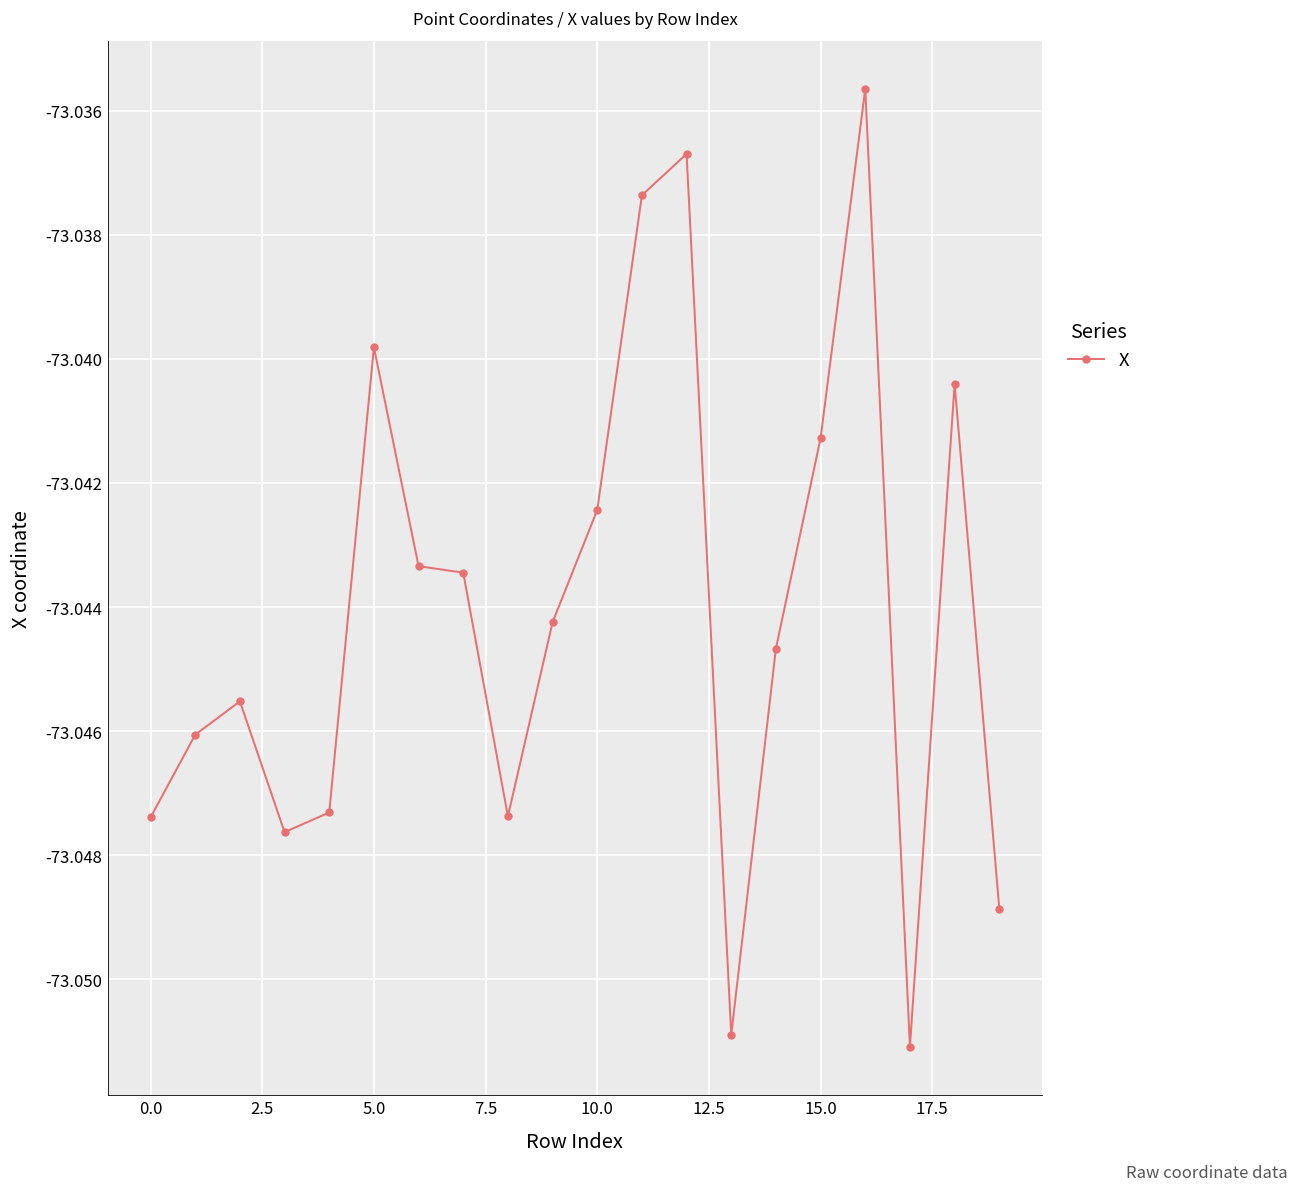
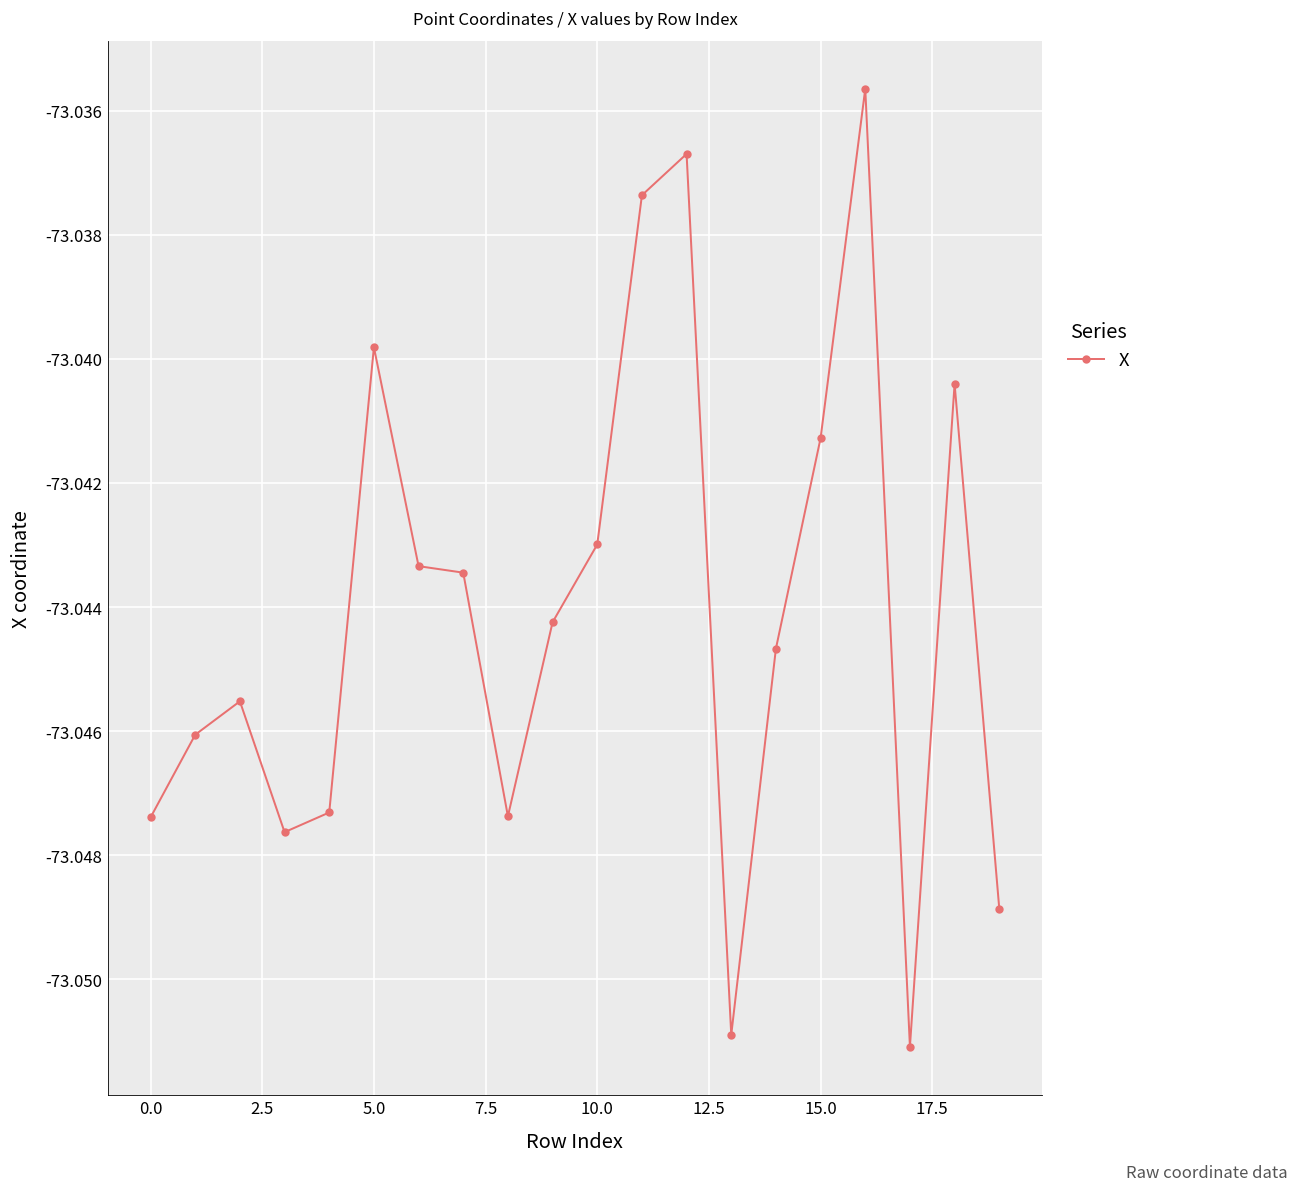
  {
    "0.0": -73.0474,
    "5.0": -73.0398,
-   "10.0": -73.0424,
+   "10.0": -73.0430,
    "15.0": -73.0413
  }
